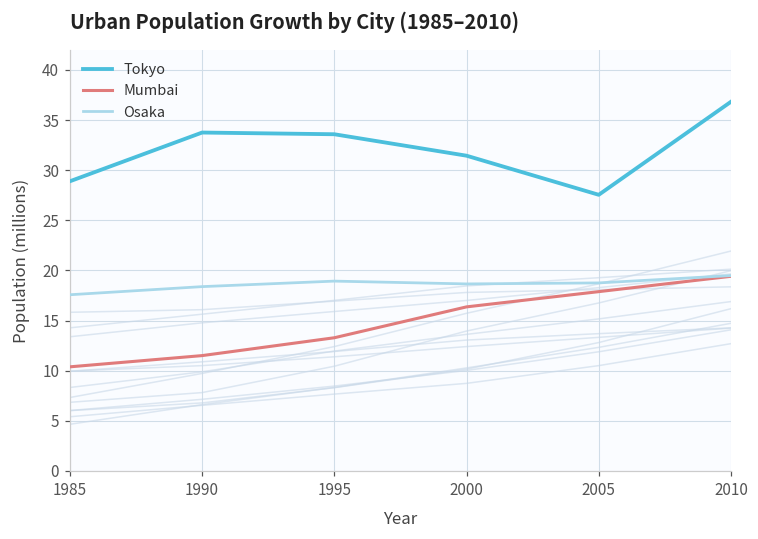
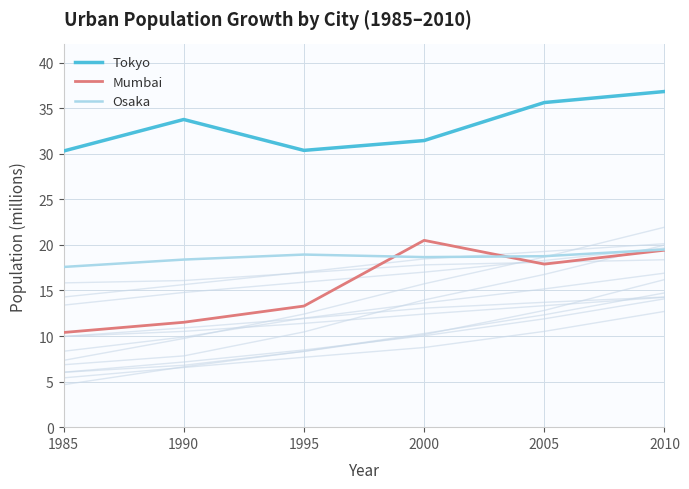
  {
    "Tokyo": {
-     "1985": 29,
+     "1985": 30,
      "1990": 34,
-     "1995": 34,
+     "1995": 30,
      "2000": 31,
-     "2005": 28,
+     "2005": 36,
      "2010": 37
    },
    "Mumbai": {
      "1985": 10,
      "1990": 12,
      "1995": 13,
-     "2000": 16
+     "2000": 21
    }
  }
